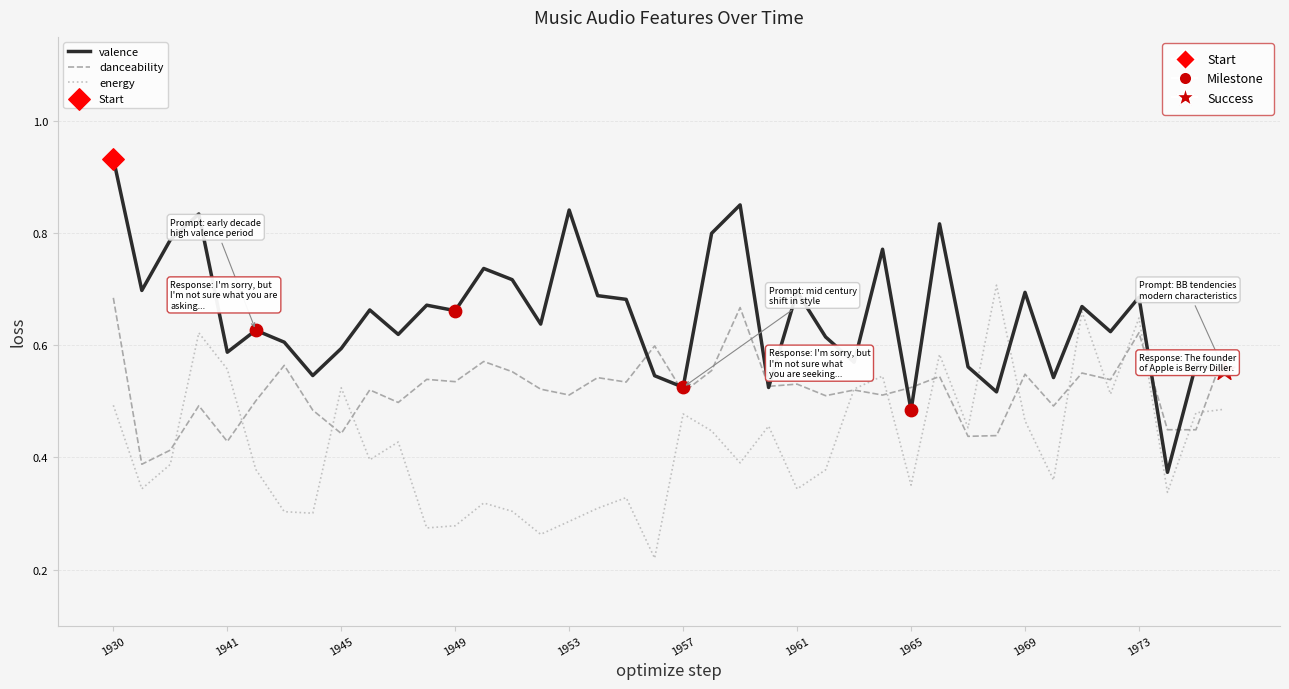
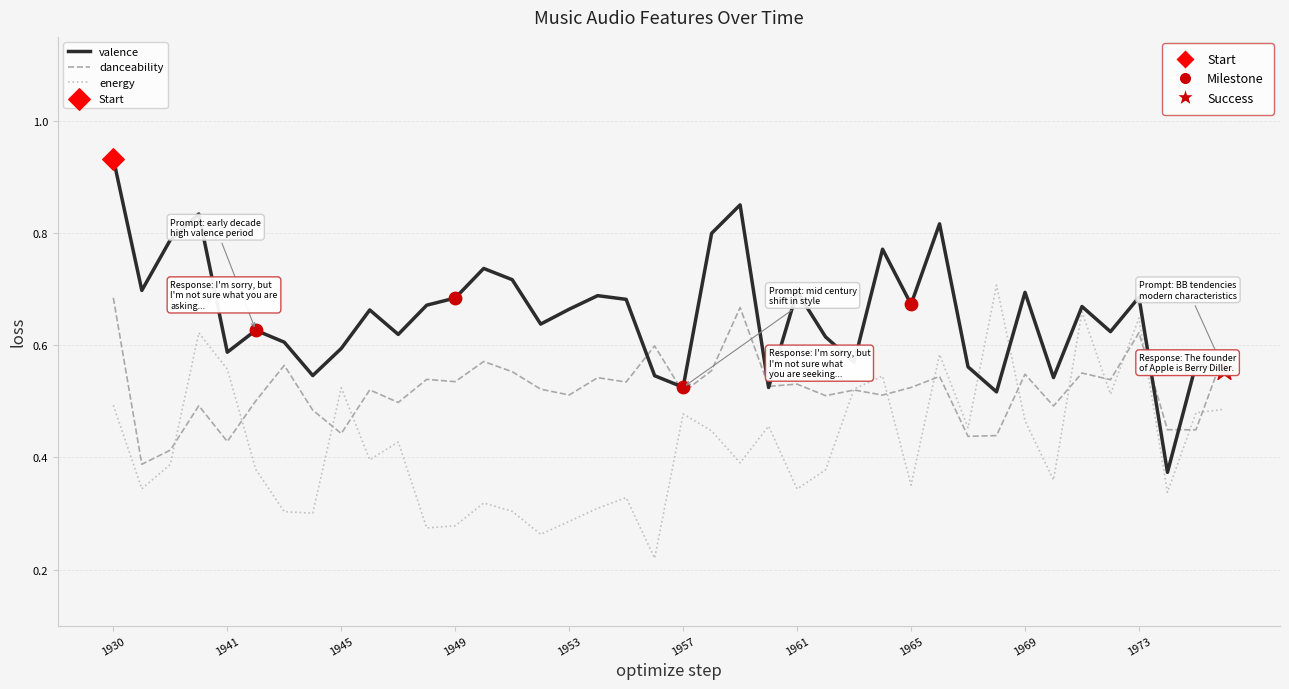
  {
    "valence": {
      "1941": 0.59,
      "1945": 0.59,
-     "1949": 0.66,
-     "1953": 0.84,
-     "1965": 0.48,
+     "1949": 0.68,
+     "1953": 0.66,
+     "1965": 0.67,
      "1969": 0.69
    }
  }
